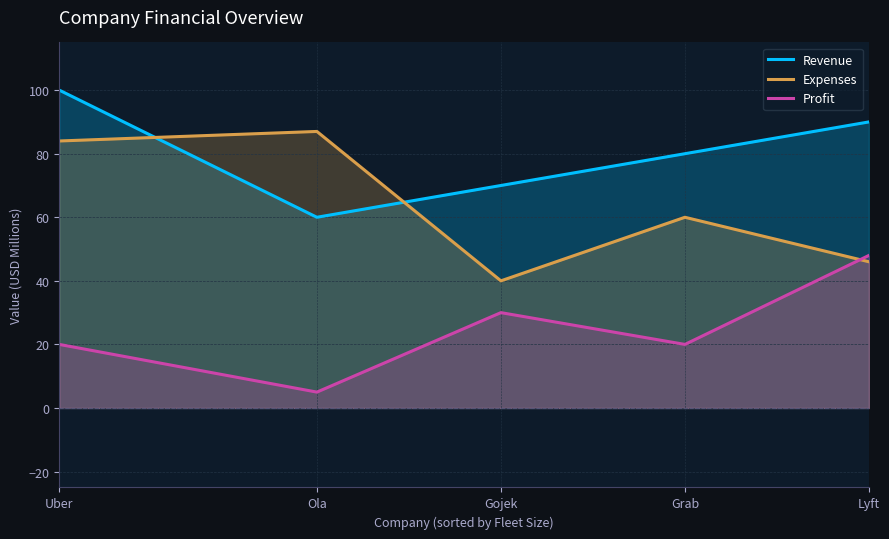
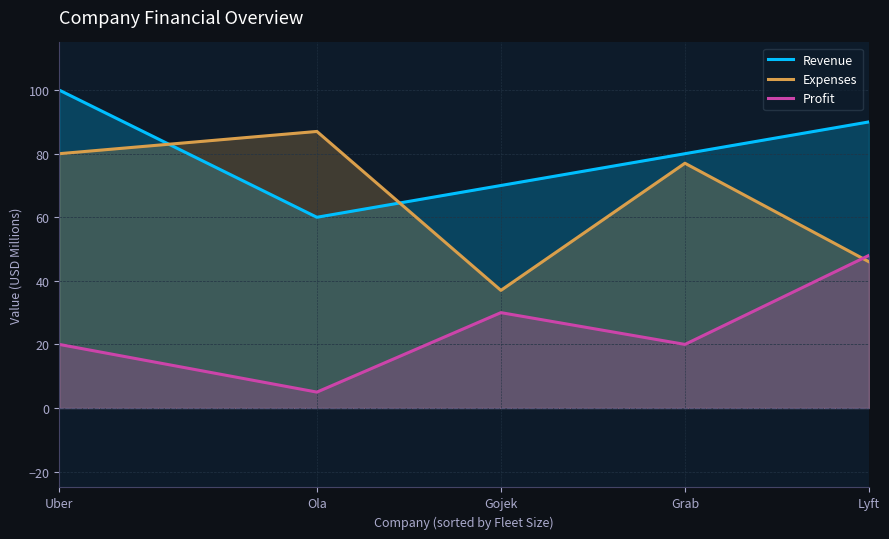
  {
    "Revenue": {
      "Uber": 100,
      "Ola": 60,
      "Gojek": 70,
      "Grab": 80,
      "Lyft": 90
    },
    "Expenses": {
-     "Uber": 84,
+     "Uber": 80,
      "Ola": 87,
-     "Gojek": 40,
-     "Grab": 60,
+     "Gojek": 37,
+     "Grab": 77,
      "Lyft": 46
    },
    "Profit": {
      "Uber": 20,
      "Ola": 5,
      "Gojek": 30,
      "Grab": 20,
      "Lyft": 48
    }
  }
